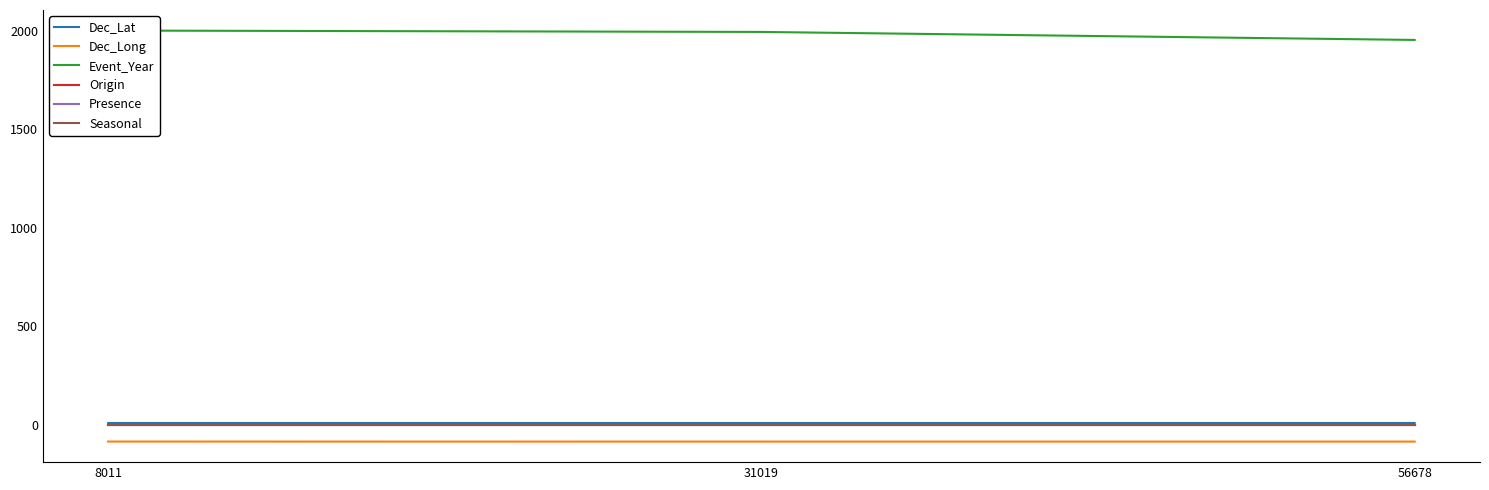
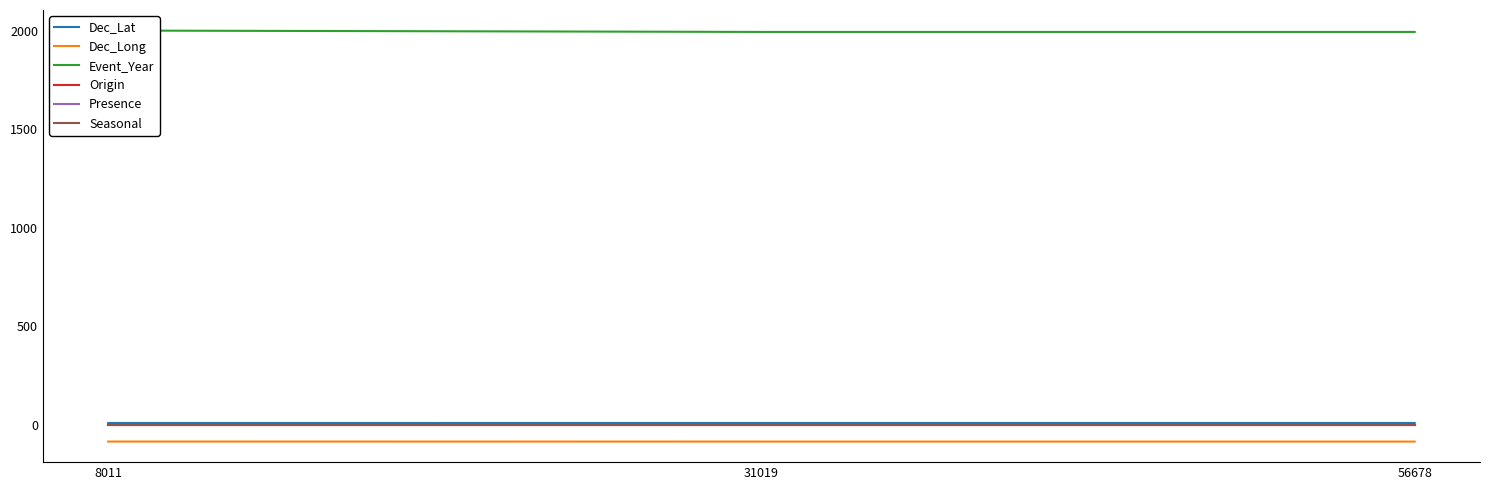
  {
    "Dec_Long": {
      "8011": -80,
      "31019": -80,
      "56678": -80
    },
    "Event_Year": {
      "31019": 1990,
-     "56678": 1950
+     "56678": 1990
    }
  }
